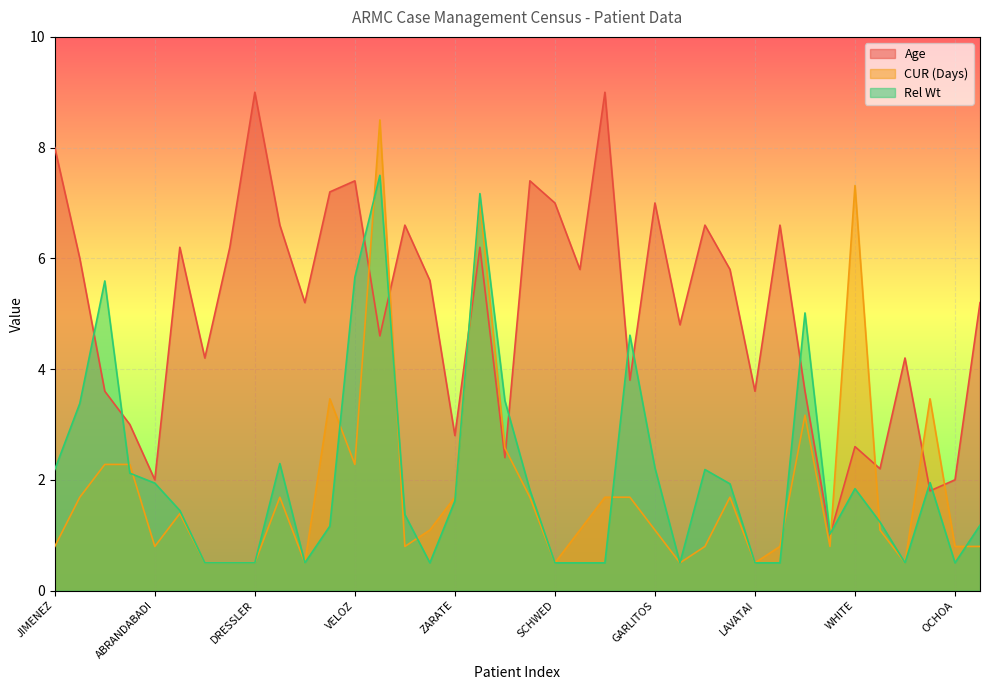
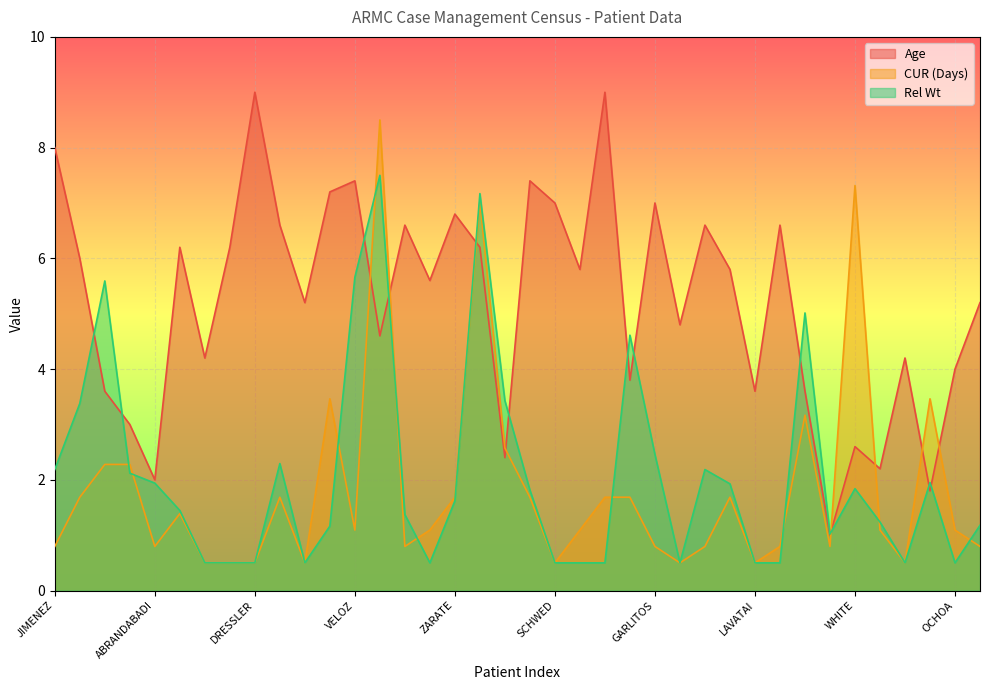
  {
    "Age": {
      "JIMENEZ": 8.0,
      "ABRANDABADI": 2.0,
      "DRESSLER": 9.0,
      "VELOZ": 7.4,
-     "ZARATE": 2.8,
+     "ZARATE": 6.8,
      "SCHWED": 7.0,
      "GARLITOS": 7.0,
      "LAVATAI": 3.6,
      "WHITE": 2.6,
-     "OCHOA": 2.0
+     "OCHOA": 4.0
    },
    "CUR (Days)": {
      "JIMENEZ": 0.8,
      "ABRANDABADI": 0.8,
-     "VELOZ": 2.3,
+     "VELOZ": 1.1,
      "ZARATE": 1.7,
-     "GARLITOS": 1.1,
+     "GARLITOS": 0.8,
      "WHITE": 7.3,
-     "OCHOA": 0.8
+     "OCHOA": 1.1
    },
    "Rel Wt": {
      "JIMENEZ": 2.2,
      "ABRANDABADI": 1.9,
      "VELOZ": 5.7,
      "ZARATE": 1.6,
-     "GARLITOS": 2.2,
+     "GARLITOS": 2.5,
      "WHITE": 1.8,
      "OCHOA": 0.5
    }
  }
